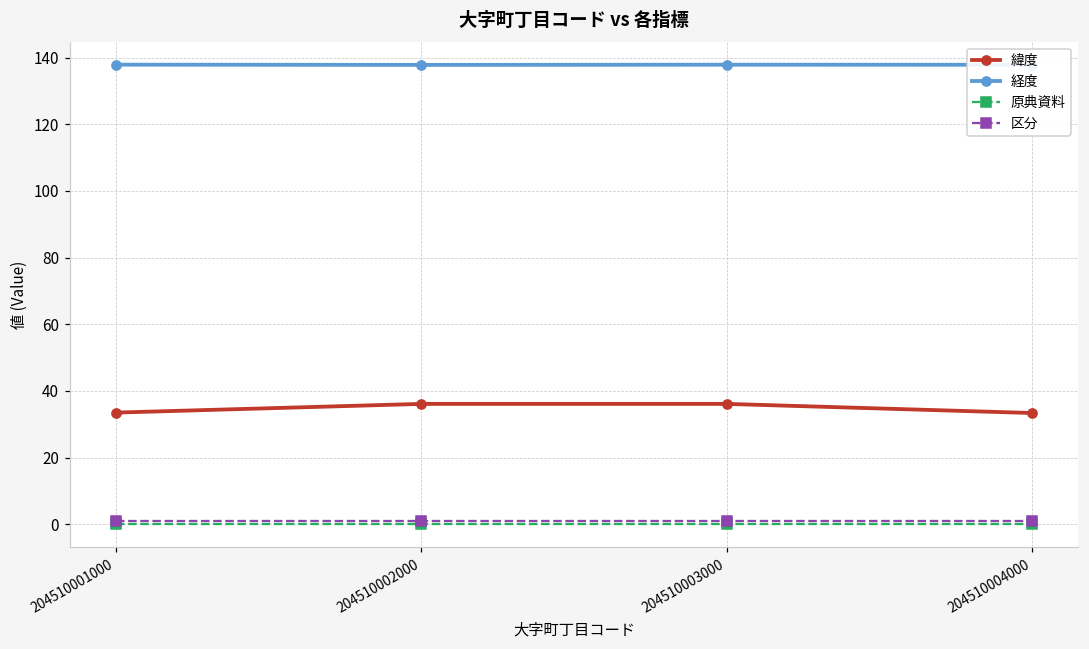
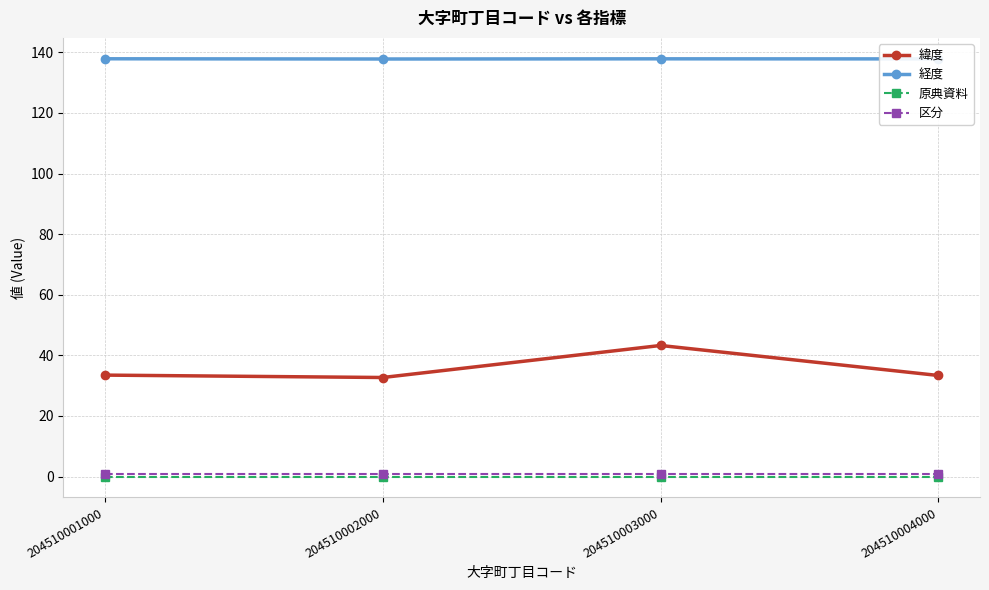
  {
    "緯度": {
      "204510001000": 33,
-     "204510002000": 36,
-     "204510003000": 36,
+     "204510002000": 33,
+     "204510003000": 43,
      "204510004000": 33
    },
    "経度": {
      "204510001000": 138,
      "204510002000": 138,
      "204510003000": 138
    },
    "原典資料": {
      "204510001000": 0,
      "204510002000": 0,
      "204510003000": 0,
      "204510004000": 0
    },
    "区分": {
      "204510001000": 1,
      "204510002000": 1,
      "204510003000": 1,
      "204510004000": 1
    }
  }
